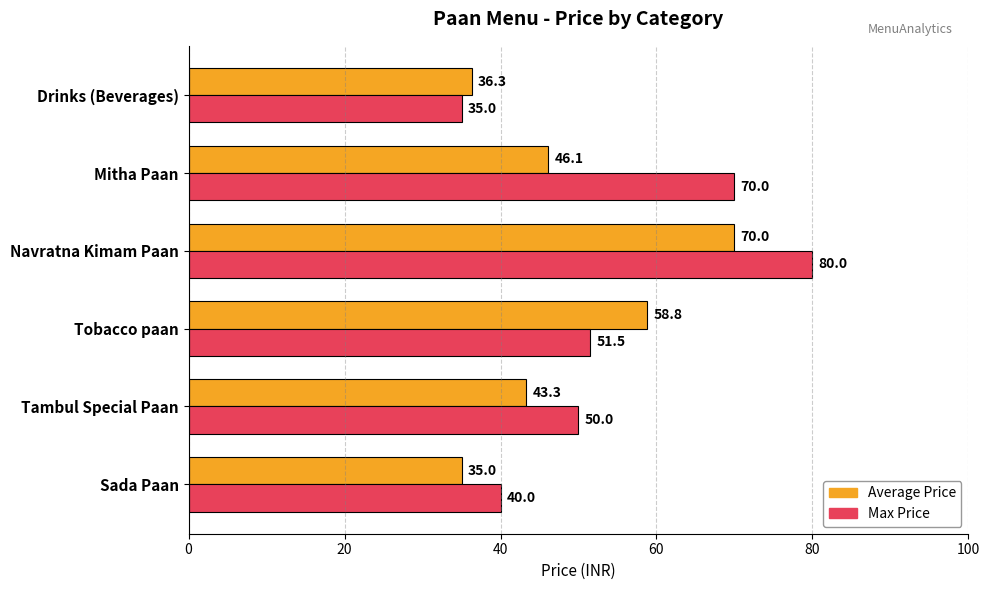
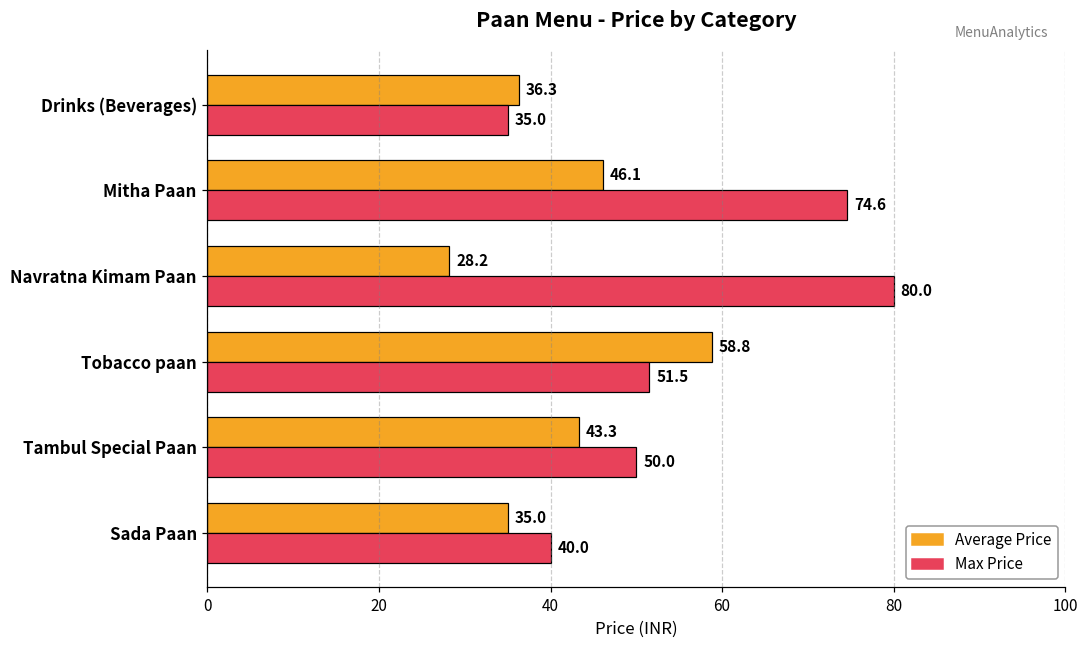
  {
    "Average Price": {
      "Drinks (Beverages)": 36.3,
      "Mitha Paan": 46.1,
-     "Navratna Kimam Paan": 70.0,
+     "Navratna Kimam Paan": 28.2,
      "Tobacco paan": 58.8,
      "Tambul Special Paan": 43.3,
      "Sada Paan": 35.0
    },
    "Max Price": {
      "Drinks (Beverages)": 35.0,
-     "Mitha Paan": 70.0,
+     "Mitha Paan": 74.6,
      "Navratna Kimam Paan": 80.0,
      "Tobacco paan": 51.5,
      "Tambul Special Paan": 50.0,
      "Sada Paan": 40.0
    }
  }
